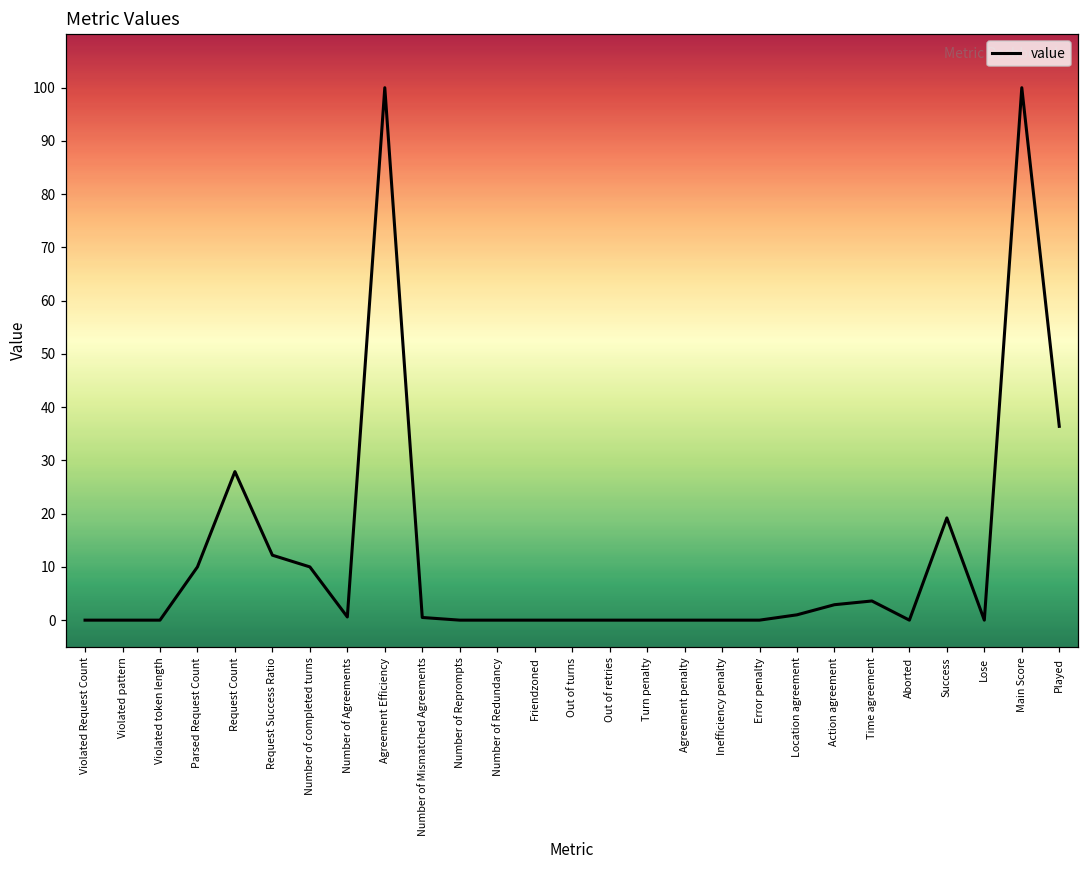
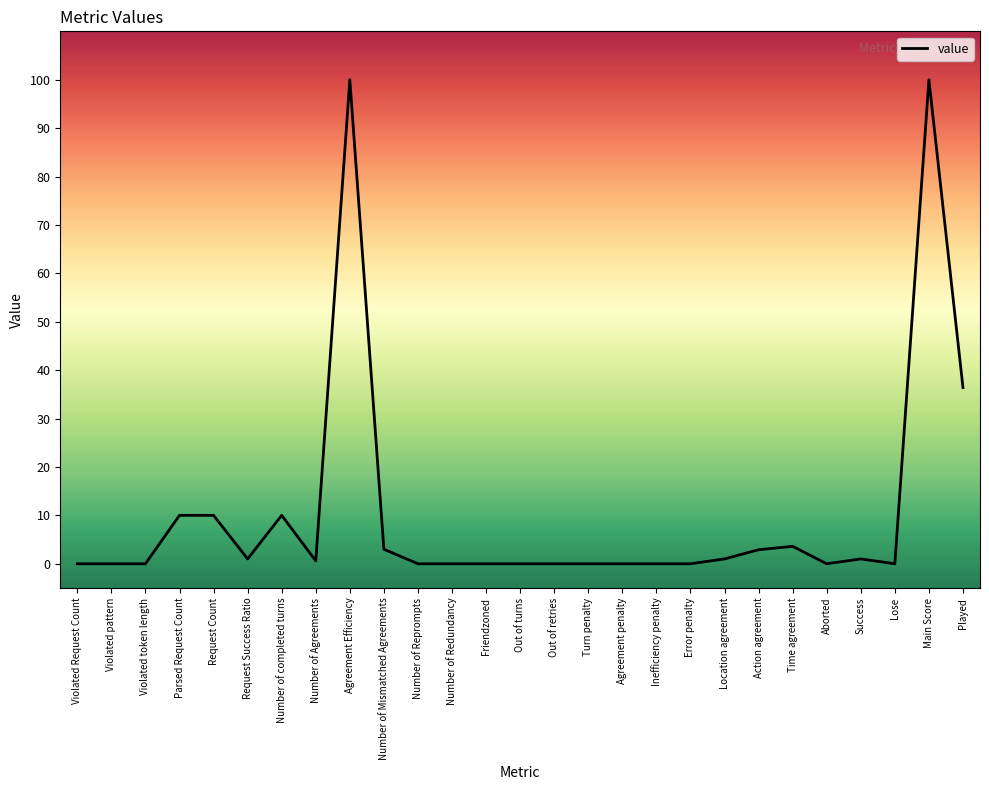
  {
    "Violated Request Count": 0,
    "Violated pattern": 0,
    "Violated token length": 0,
    "Parsed Request Count": 10,
-   "Request Count": 28,
-   "Request Success Ratio": 12,
+   "Request Count": 10,
+   "Request Success Ratio": 1,
    "Number of completed turns": 10,
    "Number of Agreements": 1,
    "Agreement Efficiency": 100,
-   "Number of Mismatched Agreements": 1,
+   "Number of Mismatched Agreements": 3,
    "Number of Reprompts": 0,
    "Number of Redundancy": 0,
    "Friendzoned": 0,
    "Out of turns": 0,
    "Out of retries": 0,
    "Turn penalty": 0,
    "Agreement penalty": 0,
    "Inefficiency penalty": 0,
    "Error penalty": 0,
    "Location agreement": 1,
    "Action agreement": 3,
    "Time agreement": 4,
    "Aborted": 0,
-   "Success": 19,
+   "Success": 1,
    "Lose": 0,
    "Main Score": 100,
    "Played": 36
  }
